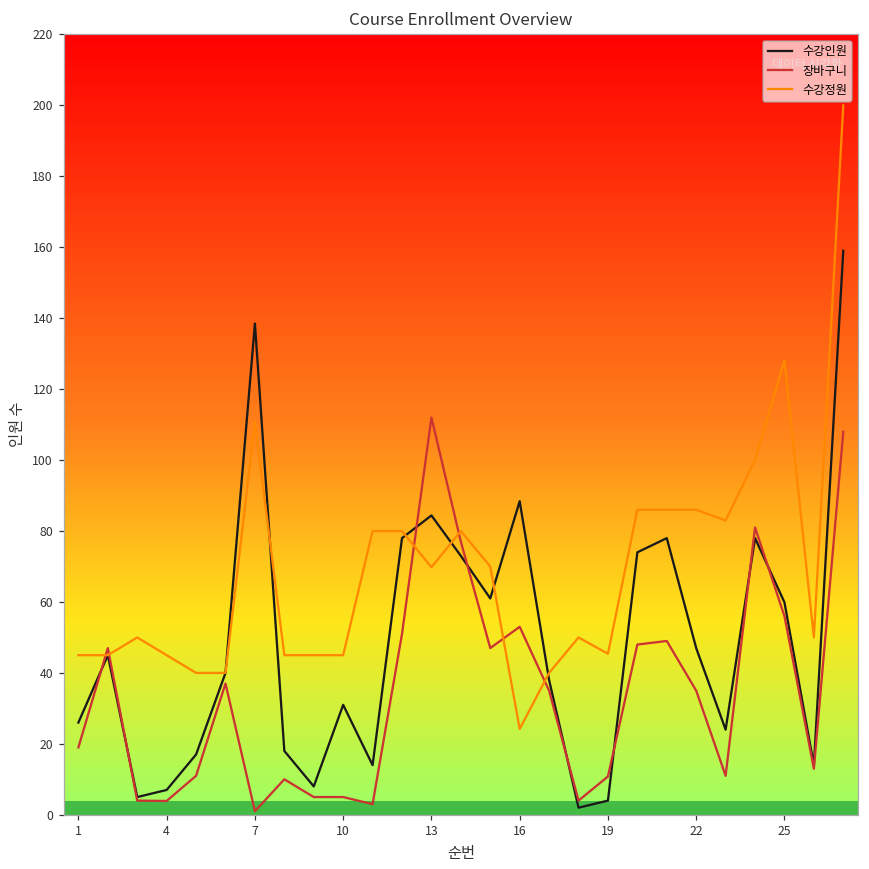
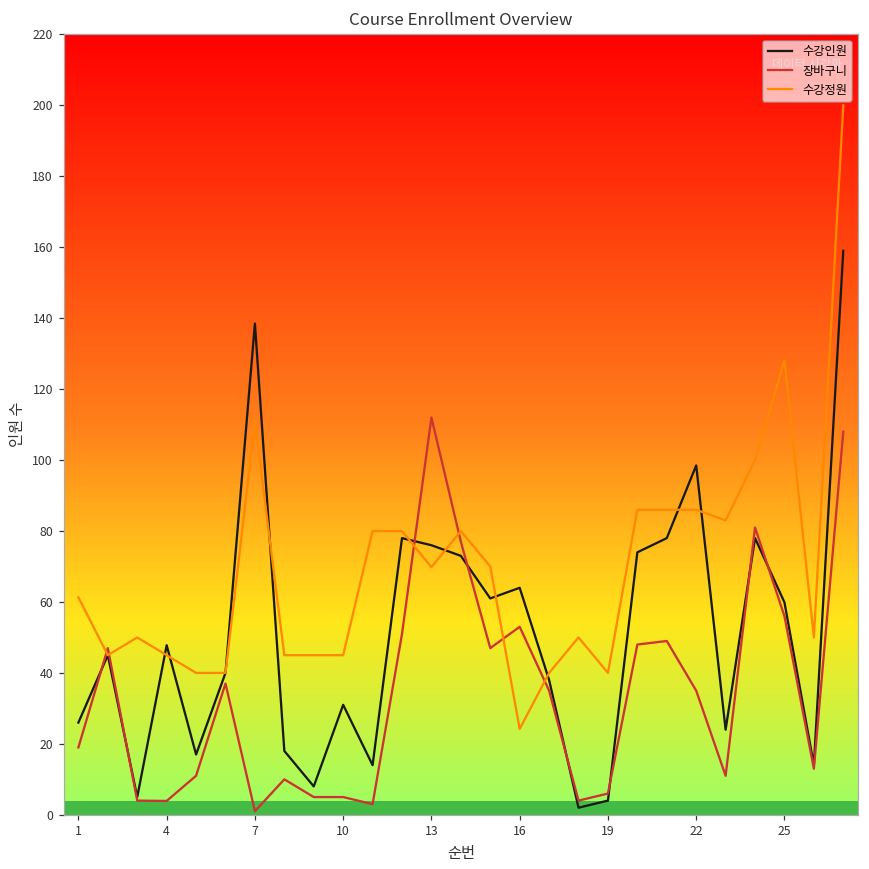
  {
    "수강인원": {
      "1": 26,
-     "4": 7,
+     "4": 48,
      "7": 139,
      "10": 31,
-     "13": 84,
-     "16": 88,
+     "13": 76,
+     "16": 64,
      "19": 4,
-     "22": 47,
+     "22": 99,
      "25": 60
    },
    "장바구니": {
      "1": 19,
      "4": 4,
      "7": 1,
      "10": 5,
      "13": 112,
      "16": 53,
-     "19": 11,
+     "19": 6,
      "22": 35,
      "25": 56
    },
    "수강정원": {
-     "1": 45,
+     "1": 61,
      "4": 45,
      "7": 111,
      "10": 45,
      "13": 70,
      "16": 24,
-     "19": 45,
+     "19": 40,
      "22": 86,
      "25": 128
    }
  }
